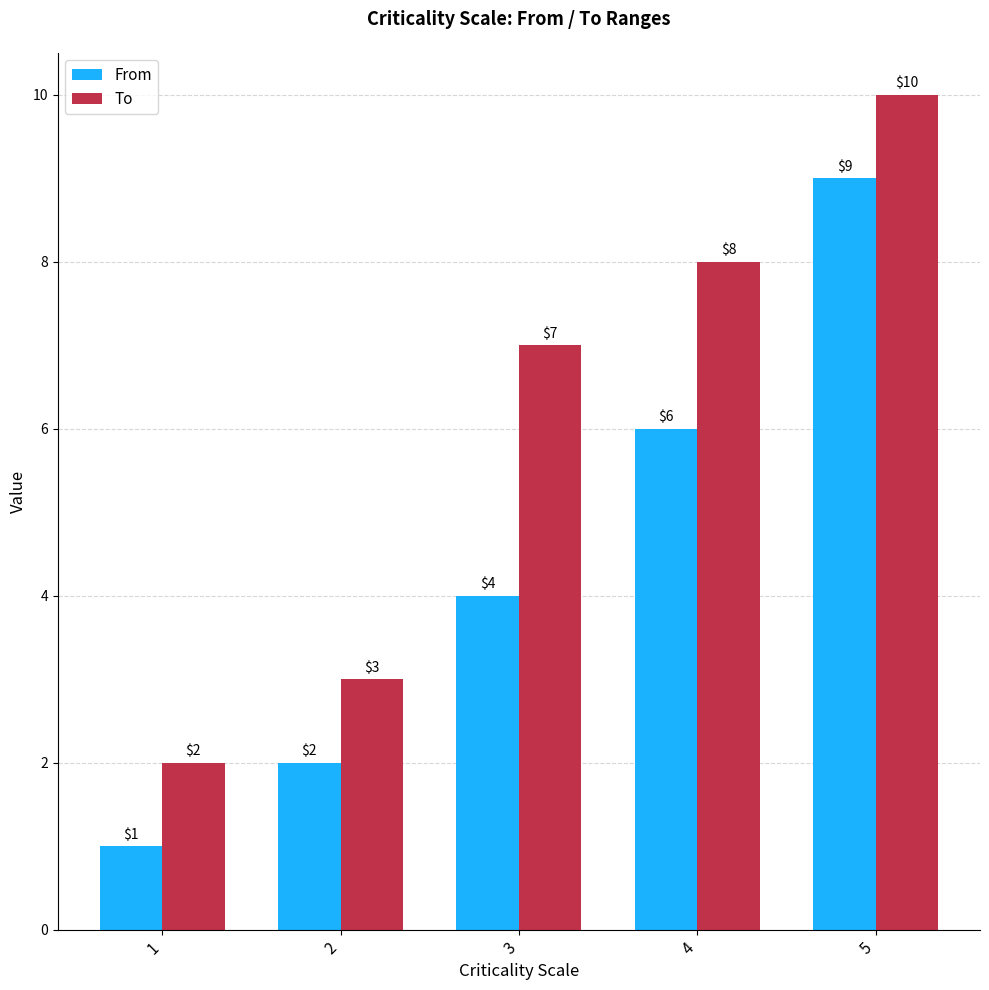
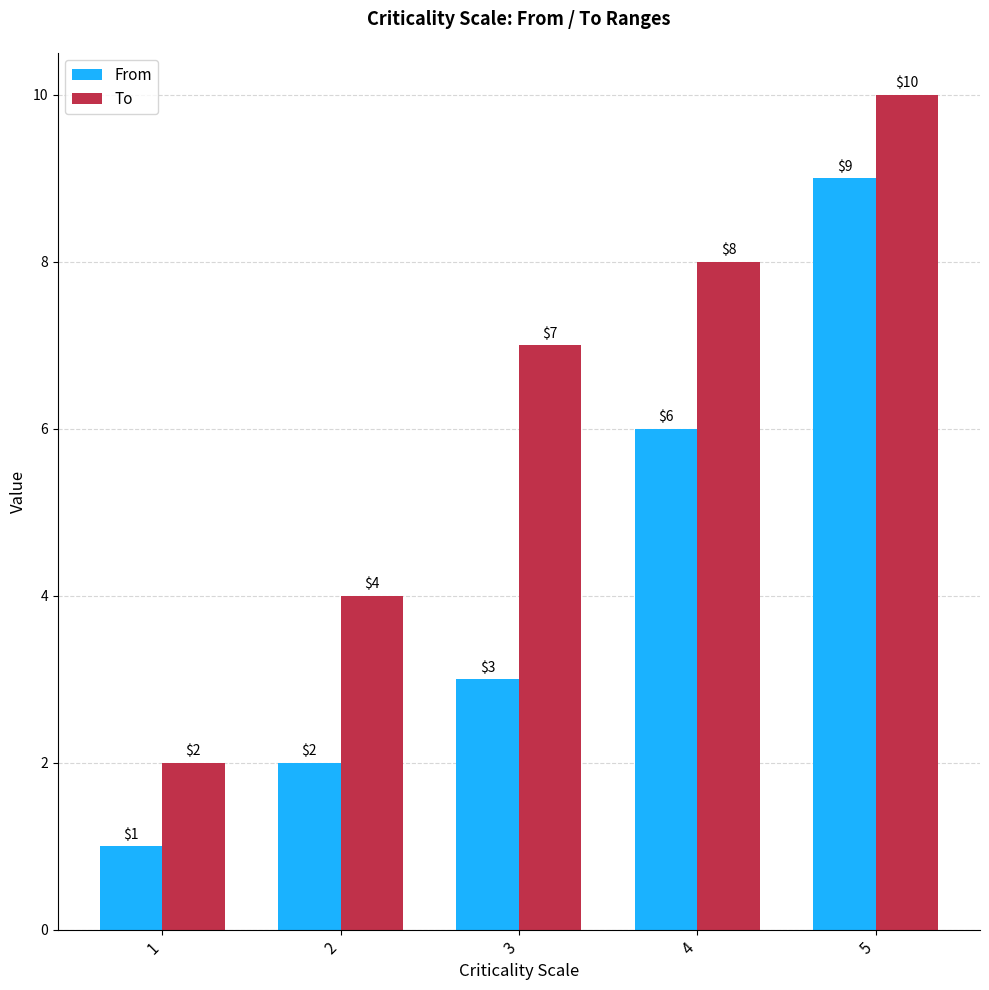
  {
    "From": {
      "1": "$1",
      "2": "$2",
-     "3": "$4",
+     "3": "$3",
      "4": "$6",
      "5": "$9"
    },
    "To": {
      "1": "$2",
-     "2": "$3",
+     "2": "$4",
      "3": "$7",
      "4": "$8",
      "5": "$10"
    }
  }
